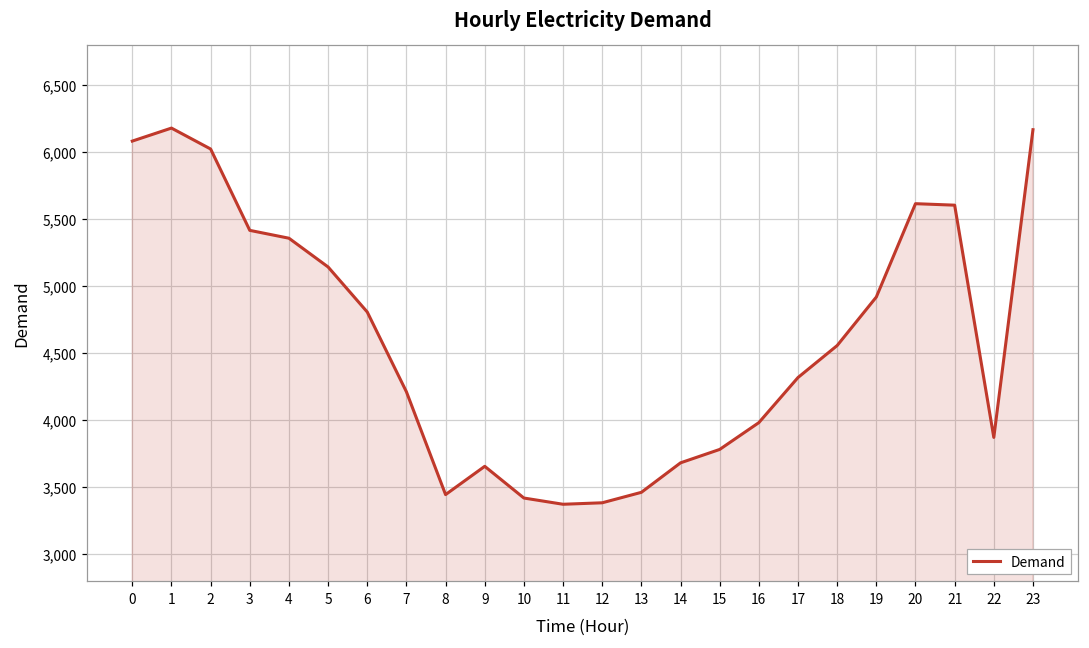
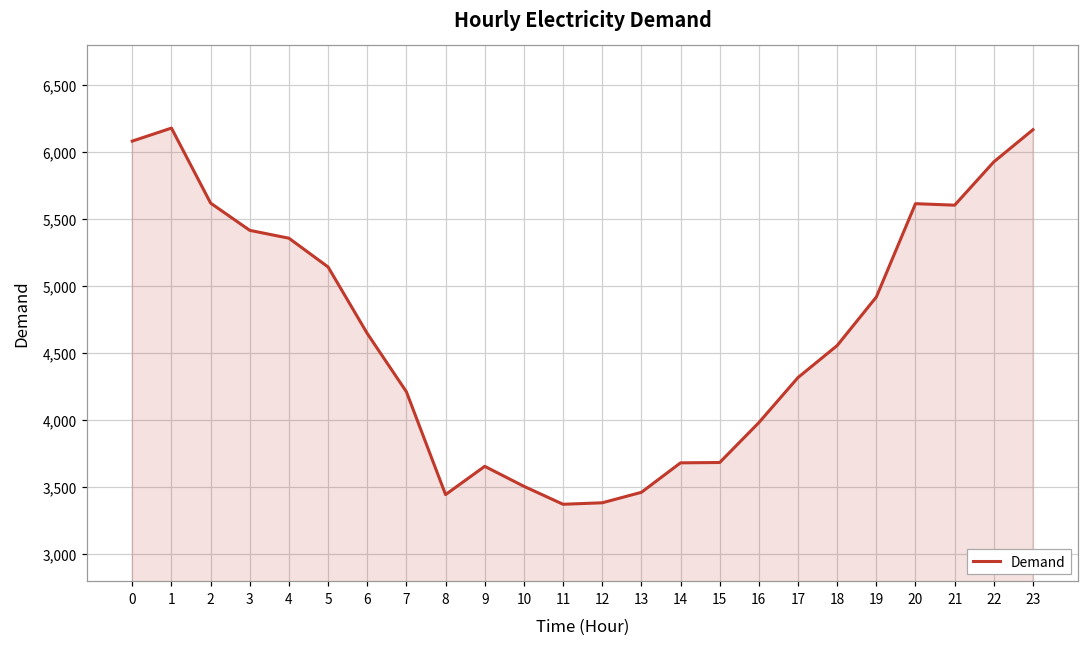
  {
    "0": "6,080",
    "1": "6,180",
-   "2": "6,020",
+   "2": "5,620",
    "3": "5,420",
    "4": "5,360",
    "5": "5,140",
-   "6": "4,810",
+   "6": "4,650",
    "7": "4,210",
    "8": "3,450",
    "9": "3,660",
-   "10": "3,420",
+   "10": "3,510",
    "11": "3,370",
    "12": "3,380",
    "13": "3,460",
    "14": "3,680",
-   "15": "3,780",
+   "15": "3,680",
    "16": "3,980",
    "17": "4,320",
    "18": "4,560",
    "19": "4,920",
    "20": "5,620",
    "21": "5,600",
-   "22": "3,870",
+   "22": "5,930",
    "23": "6,170"
  }
